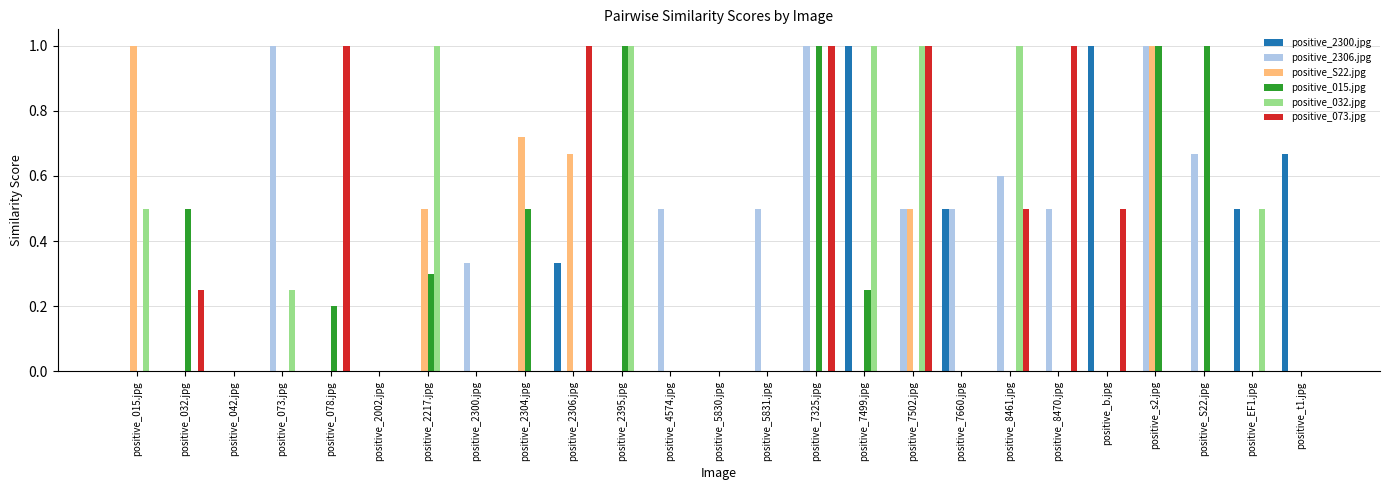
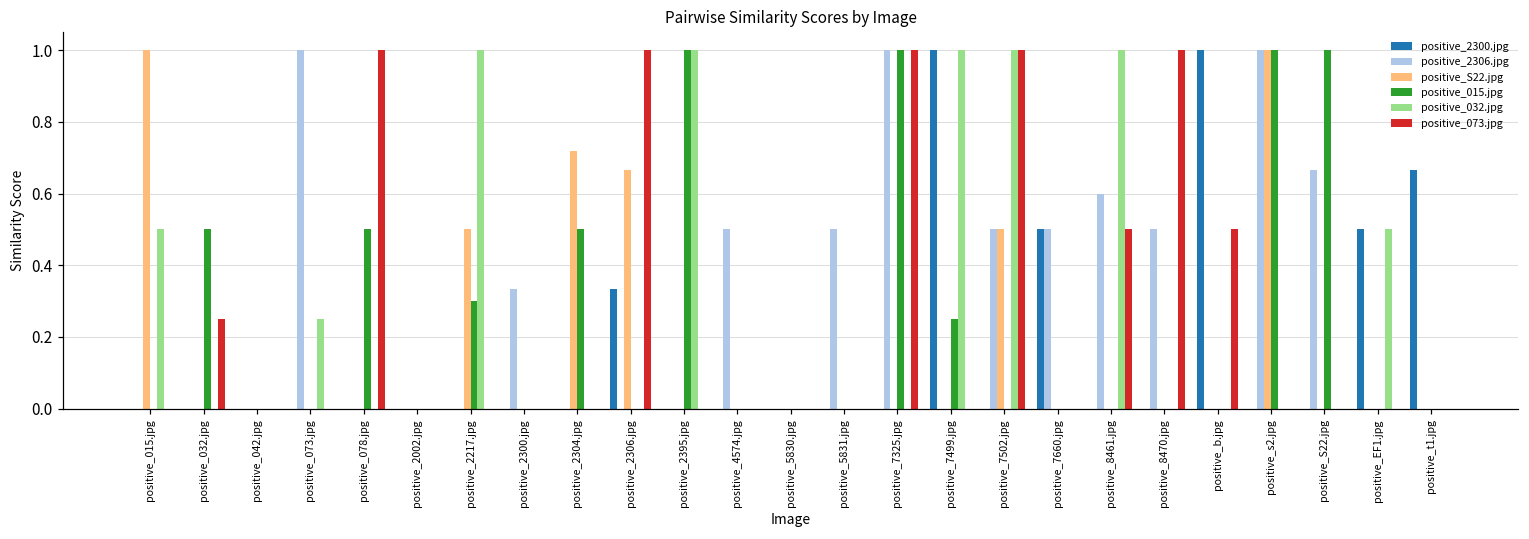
  {
    "positive_2300.jpg": {
      "positive_015.jpg": 0.0,
      "positive_032.jpg": 0.0,
      "positive_042.jpg": 0.0,
      "positive_073.jpg": 0.0,
      "positive_078.jpg": 0.0,
      "positive_2002.jpg": 0.0,
      "positive_2217.jpg": 0.0,
      "positive_2300.jpg": 0.0,
      "positive_2304.jpg": 0.0,
      "positive_2306.jpg": 0.33,
      "positive_2395.jpg": 0.0,
      "positive_4574.jpg": 0.0,
      "positive_5830.jpg": 0.0,
      "positive_5831.jpg": 0.0,
      "positive_7325.jpg": 0.0,
      "positive_7499.jpg": 1.0,
      "positive_7502.jpg": 0.0,
      "positive_7660.jpg": 0.5,
      "positive_8461.jpg": 0.0,
      "positive_8470.jpg": 0.0,
      "positive_b.jpg": 1.0,
      "positive_s2.jpg": 0.0,
      "positive_S22.jpg": 0.0,
      "positive_EF1.jpg": 0.5,
      "positive_t1.jpg": 0.67
    },
    "positive_2306.jpg": {
      "positive_015.jpg": 0.0,
      "positive_032.jpg": 0.0,
      "positive_042.jpg": 0.0,
      "positive_073.jpg": 1.0,
      "positive_078.jpg": 0.0,
      "positive_2002.jpg": 0.0,
      "positive_2217.jpg": 0.0,
      "positive_2300.jpg": 0.33,
      "positive_2304.jpg": 0.0,
      "positive_2306.jpg": 0.0,
      "positive_2395.jpg": 0.0,
      "positive_4574.jpg": 0.5,
      "positive_5830.jpg": 0.0,
      "positive_5831.jpg": 0.5,
      "positive_7325.jpg": 1.0,
      "positive_7499.jpg": 0.0,
      "positive_7502.jpg": 0.5,
      "positive_7660.jpg": 0.5,
      "positive_8461.jpg": 0.6,
      "positive_8470.jpg": 0.5,
      "positive_b.jpg": 0.0,
      "positive_s2.jpg": 1.0,
      "positive_S22.jpg": 0.67,
      "positive_EF1.jpg": 0.0,
      "positive_t1.jpg": 0.0
    },
    "positive_S22.jpg": {
      "positive_015.jpg": 1.0,
      "positive_032.jpg": 0.0,
      "positive_042.jpg": 0.0,
      "positive_073.jpg": 0.0,
      "positive_078.jpg": 0.0,
      "positive_2002.jpg": 0.0,
      "positive_2217.jpg": 0.5,
      "positive_2300.jpg": 0.0,
      "positive_2304.jpg": 0.72,
      "positive_2306.jpg": 0.67,
      "positive_2395.jpg": 0.0,
      "positive_4574.jpg": 0.0,
      "positive_5830.jpg": 0.0,
      "positive_5831.jpg": 0.0,
      "positive_7325.jpg": 0.0,
      "positive_7499.jpg": 0.0,
      "positive_7502.jpg": 0.5,
      "positive_7660.jpg": 0.0,
      "positive_8461.jpg": 0.0,
      "positive_8470.jpg": 0.0,
      "positive_b.jpg": 0.0,
      "positive_s2.jpg": 1.0,
      "positive_S22.jpg": 0.0,
      "positive_EF1.jpg": 0.0,
      "positive_t1.jpg": 0.0
    },
    "positive_015.jpg": {
      "positive_015.jpg": 0.0,
      "positive_032.jpg": 0.5,
      "positive_042.jpg": 0.0,
      "positive_073.jpg": 0.0,
-     "positive_078.jpg": 0.2,
+     "positive_078.jpg": 0.5,
      "positive_2002.jpg": 0.0,
      "positive_2217.jpg": 0.3,
      "positive_2300.jpg": 0.0,
      "positive_2304.jpg": 0.5,
      "positive_2306.jpg": 0.0,
      "positive_2395.jpg": 1.0,
      "positive_4574.jpg": 0.0,
      "positive_5830.jpg": 0.0,
      "positive_5831.jpg": 0.0,
      "positive_7325.jpg": 1.0,
      "positive_7499.jpg": 0.25,
      "positive_7502.jpg": 0.0,
      "positive_7660.jpg": 0.0,
      "positive_8461.jpg": 0.0,
      "positive_8470.jpg": 0.0,
      "positive_b.jpg": 0.0,
      "positive_s2.jpg": 1.0,
      "positive_S22.jpg": 1.0,
      "positive_EF1.jpg": 0.0,
      "positive_t1.jpg": 0.0
    },
    "positive_032.jpg": {
      "positive_015.jpg": 0.5,
      "positive_032.jpg": 0.0,
      "positive_042.jpg": 0.0,
      "positive_073.jpg": 0.25,
      "positive_078.jpg": 0.0,
      "positive_2002.jpg": 0.0,
      "positive_2217.jpg": 1.0,
      "positive_2300.jpg": 0.0,
      "positive_2304.jpg": 0.0,
      "positive_2306.jpg": 0.0,
      "positive_2395.jpg": 1.0,
      "positive_4574.jpg": 0.0,
      "positive_5830.jpg": 0.0,
      "positive_5831.jpg": 0.0,
      "positive_7325.jpg": 0.0,
      "positive_7499.jpg": 1.0,
      "positive_7502.jpg": 1.0,
      "positive_7660.jpg": 0.0,
      "positive_8461.jpg": 1.0,
      "positive_8470.jpg": 0.0,
      "positive_b.jpg": 0.0,
      "positive_s2.jpg": 0.0,
      "positive_S22.jpg": 0.0,
      "positive_EF1.jpg": 0.5,
      "positive_t1.jpg": 0.0
    },
    "positive_073.jpg": {
      "positive_015.jpg": 0.0,
      "positive_032.jpg": 0.25,
      "positive_042.jpg": 0.0,
      "positive_073.jpg": 0.0,
      "positive_078.jpg": 1.0,
      "positive_2002.jpg": 0.0,
      "positive_2217.jpg": 0.0,
      "positive_2300.jpg": 0.0,
      "positive_2304.jpg": 0.0,
      "positive_2306.jpg": 1.0,
      "positive_2395.jpg": 0.0,
      "positive_4574.jpg": 0.0,
      "positive_5830.jpg": 0.0,
      "positive_5831.jpg": 0.0,
      "positive_7325.jpg": 1.0,
      "positive_7499.jpg": 0.0,
      "positive_7502.jpg": 1.0,
      "positive_7660.jpg": 0.0,
      "positive_8461.jpg": 0.5,
      "positive_8470.jpg": 1.0,
      "positive_b.jpg": 0.5,
      "positive_s2.jpg": 0.0,
      "positive_S22.jpg": 0.0,
      "positive_EF1.jpg": 0.0,
      "positive_t1.jpg": 0.0
    }
  }
